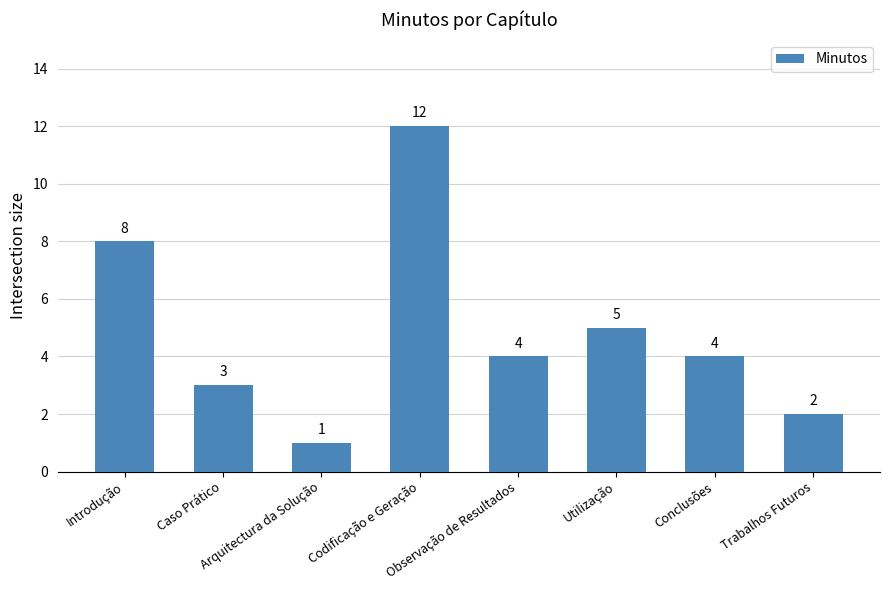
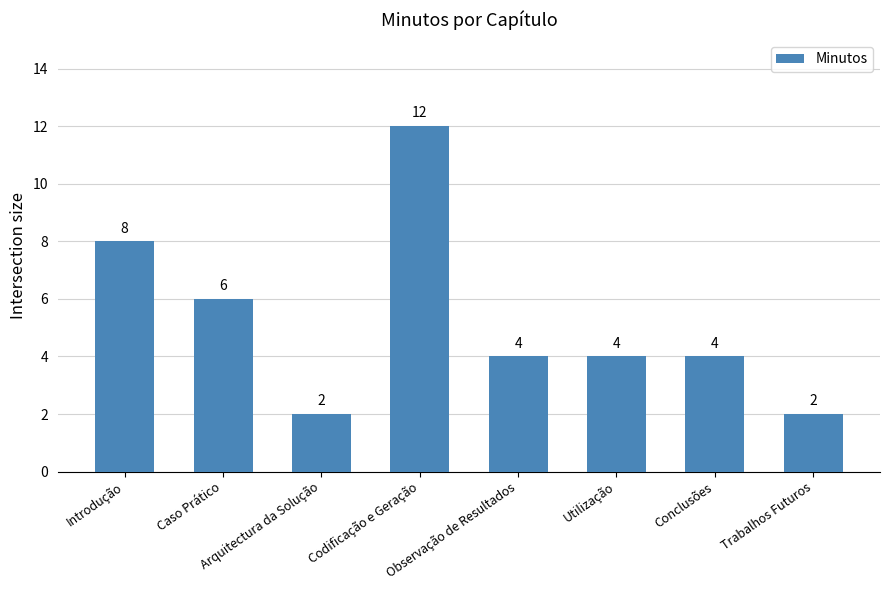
  {
    "Introdução": 8,
-   "Caso Prático": 3,
-   "Arquitectura da Solução": 1,
+   "Caso Prático": 6,
+   "Arquitectura da Solução": 2,
    "Codificação e Geração": 12,
    "Observação de Resultados": 4,
-   "Utilização": 5,
+   "Utilização": 4,
    "Conclusões": 4,
    "Trabalhos Futuros": 2
  }
